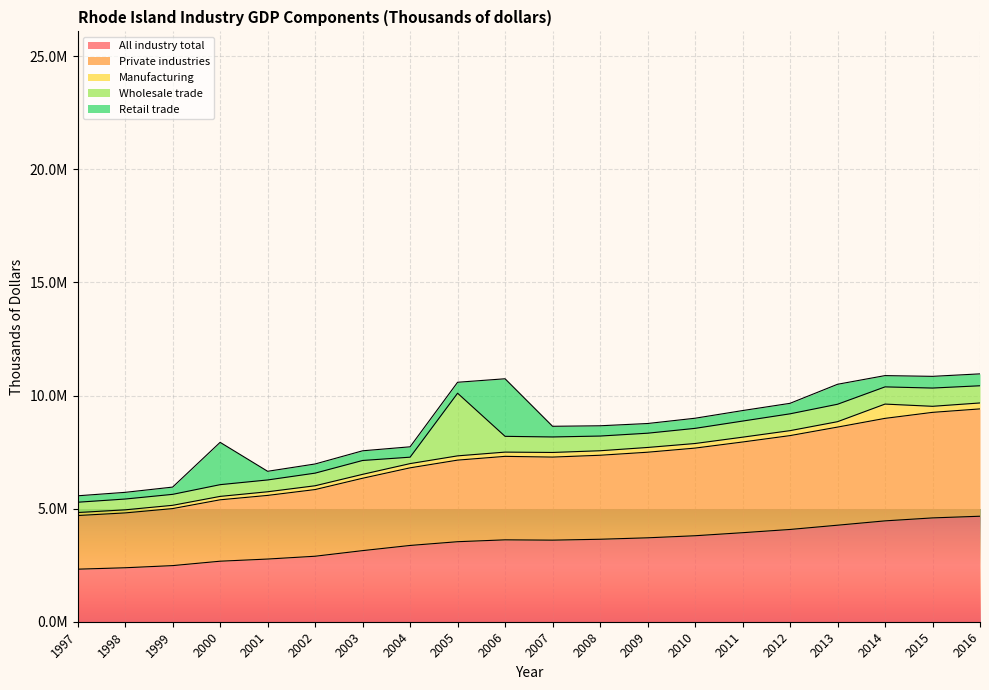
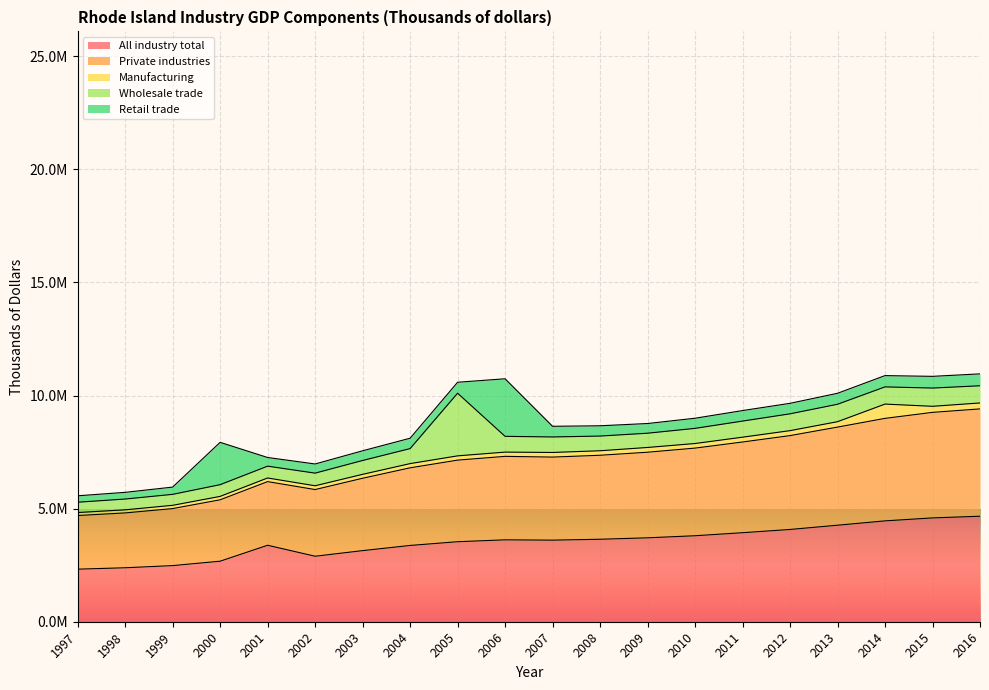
  {
    "All industry total": {
      "1997": 2300000,
      "1998": 2400000,
      "1999": 2500000,
      "2000": 2700000,
-     "2001": 2800000,
+     "2001": 3400000,
      "2002": 2900000,
      "2003": 3100000,
      "2004": 3400000,
      "2005": 3500000,
      "2006": 3600000,
      "2007": 3600000,
      "2008": 3600000,
      "2009": 3700000,
      "2010": 3800000,
      "2011": 3900000,
      "2012": 4100000,
      "2013": 4300000,
      "2014": 4500000,
      "2015": 4600000,
      "2016": 4700000
    },
    "Private industries": {
      "1997": 2400000,
      "1998": 2400000,
      "1999": 2500000,
      "2000": 2700000,
      "2001": 2800000,
      "2002": 2900000,
      "2003": 3200000,
      "2004": 3400000,
      "2005": 3600000,
      "2006": 3700000,
      "2007": 3700000,
      "2008": 3700000,
      "2009": 3800000,
      "2010": 3900000,
      "2011": 4000000,
      "2012": 4100000,
      "2013": 4300000,
      "2014": 4500000,
      "2015": 4700000,
      "2016": 4700000
    },
    "Manufacturing": {
      "1997": 100000,
      "1998": 100000,
      "1999": 100000,
      "2000": 200000,
      "2001": 200000,
      "2002": 200000,
      "2003": 200000,
      "2004": 200000,
      "2005": 200000,
      "2006": 200000,
      "2007": 200000,
      "2008": 200000,
      "2009": 200000,
      "2010": 200000,
      "2011": 200000,
      "2012": 200000,
      "2013": 200000,
      "2014": 600000,
      "2015": 300000,
      "2016": 300000
    },
    "Wholesale trade": {
      "1997": 500000,
      "1998": 500000,
      "1999": 500000,
      "2000": 500000,
      "2001": 500000,
      "2002": 600000,
      "2003": 600000,
-     "2004": 300000,
+     "2004": 700000,
      "2005": 2800000,
      "2006": 700000,
      "2007": 700000,
      "2008": 600000,
      "2009": 600000,
      "2010": 700000,
      "2011": 700000,
      "2012": 700000,
      "2013": 800000,
      "2014": 800000,
      "2015": 800000,
      "2016": 800000
    },
    "Retail trade": {
      "1997": 300000,
      "1998": 300000,
      "1999": 300000,
      "2000": 1900000,
      "2001": 400000,
      "2002": 400000,
      "2003": 400000,
      "2004": 500000,
      "2005": 500000,
      "2006": 2500000,
      "2007": 500000,
      "2008": 500000,
      "2009": 400000,
      "2010": 400000,
      "2011": 500000,
      "2012": 500000,
-     "2013": 900000,
+     "2013": 500000,
      "2014": 500000,
      "2015": 500000,
      "2016": 500000
    }
  }
